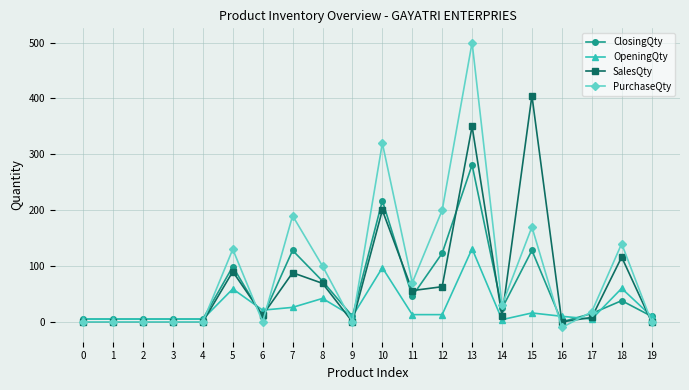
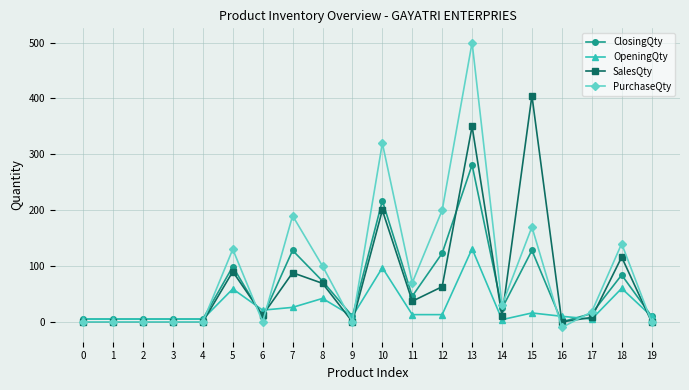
  {
    "ClosingQty": {
      "5": 100,
      "7": 130,
      "10": 220,
      "11": 50,
      "12": 120,
      "13": 280,
      "14": 20,
      "15": 130,
-     "18": 40
+     "18": 80
    },
    "SalesQty": {
      "5": 90,
      "7": 90,
      "10": 200,
-     "11": 60,
+     "11": 40,
      "12": 60,
      "13": 350,
      "14": 10,
      "15": 410,
      "18": 120
    }
  }
